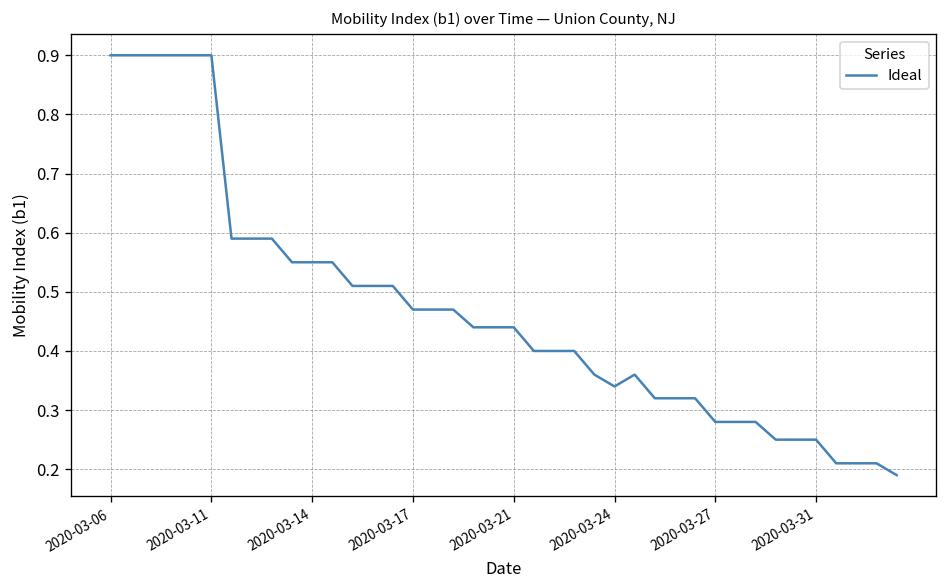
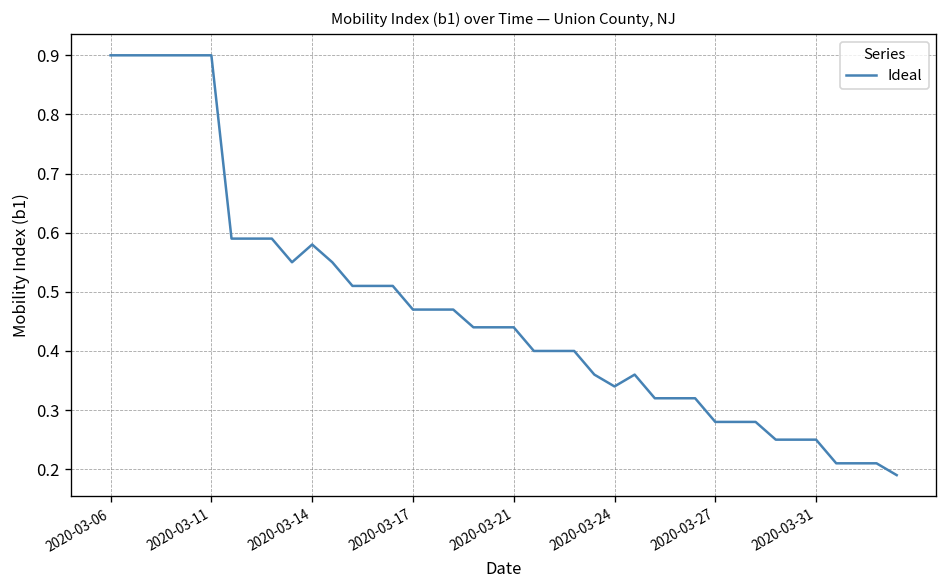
  {
    "2020-03-06": 0.90,
-   "2020-03-14": 0.55,
+   "2020-03-14": 0.58,
    "2020-03-24": 0.34
  }
